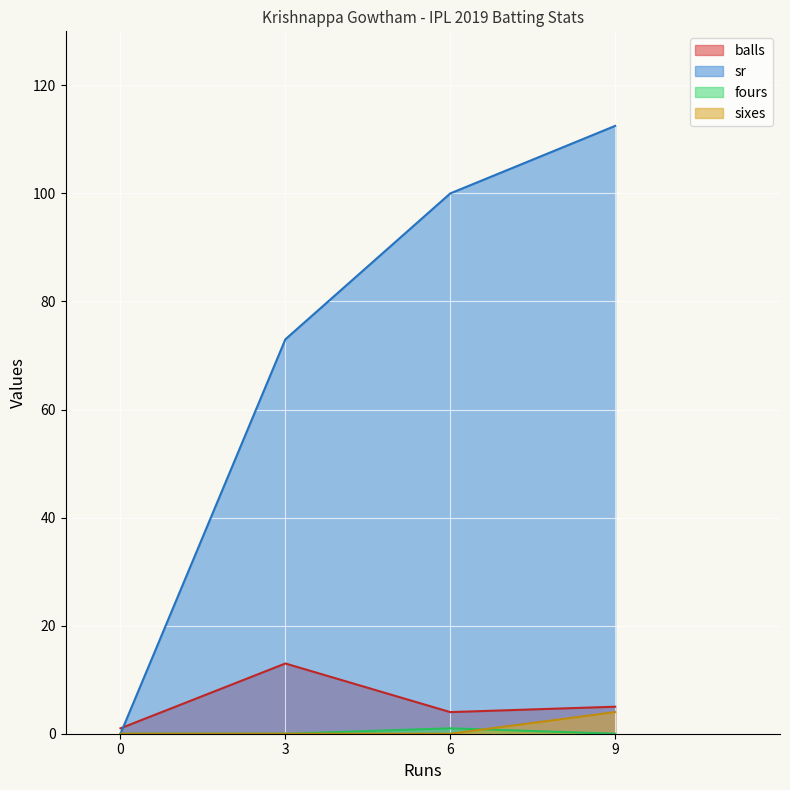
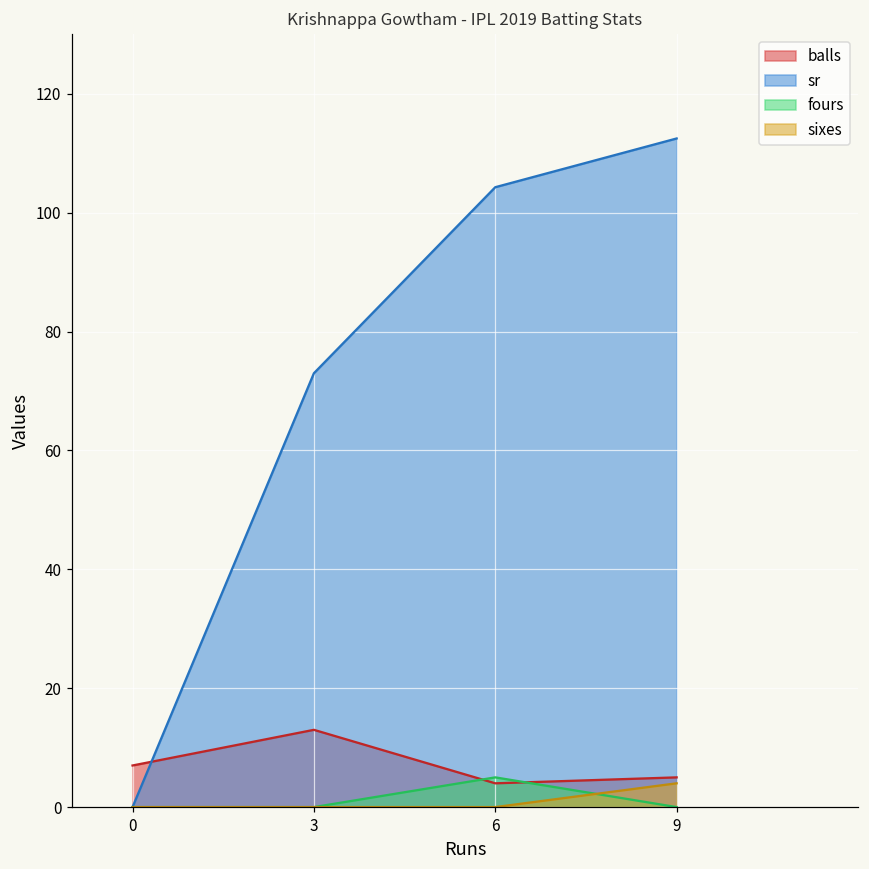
  {
    "balls": {
-     "0": 1,
+     "0": 7,
      "3": 13,
      "6": 4,
      "9": 5
    },
    "sr": {
      "3": 73,
-     "6": 100,
+     "6": 104,
      "9": 113
    },
    "fours": {
-     "6": 1,
+     "6": 5,
      "9": 0
    },
    "sixes": {
      "6": 0,
      "9": 4
    }
  }
